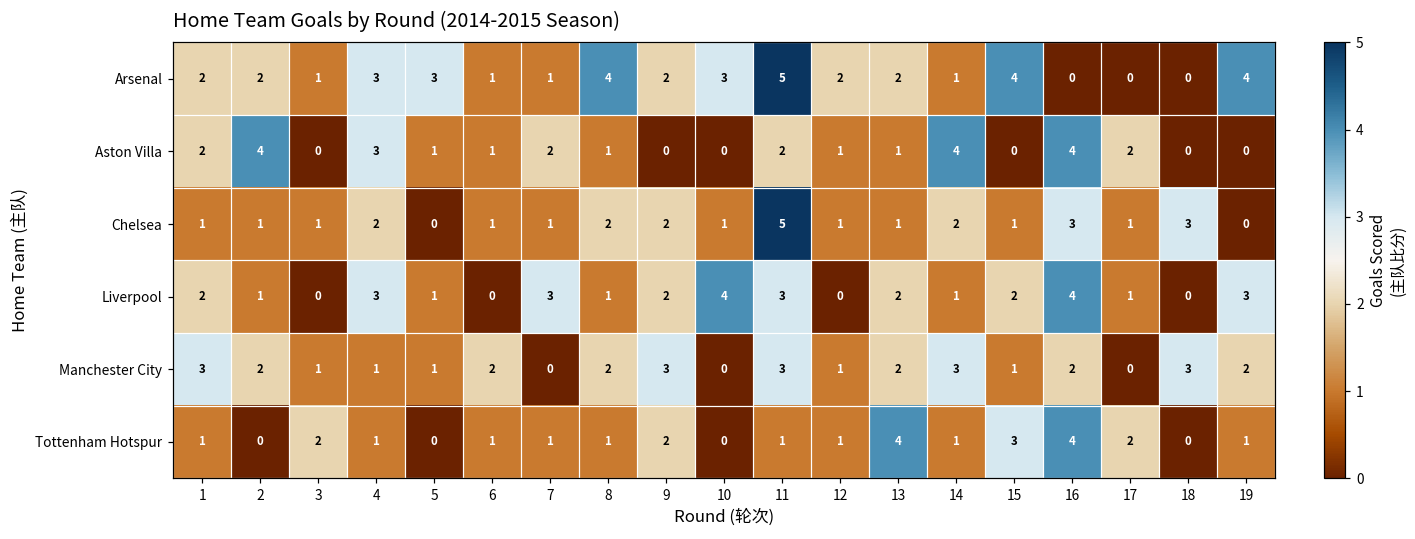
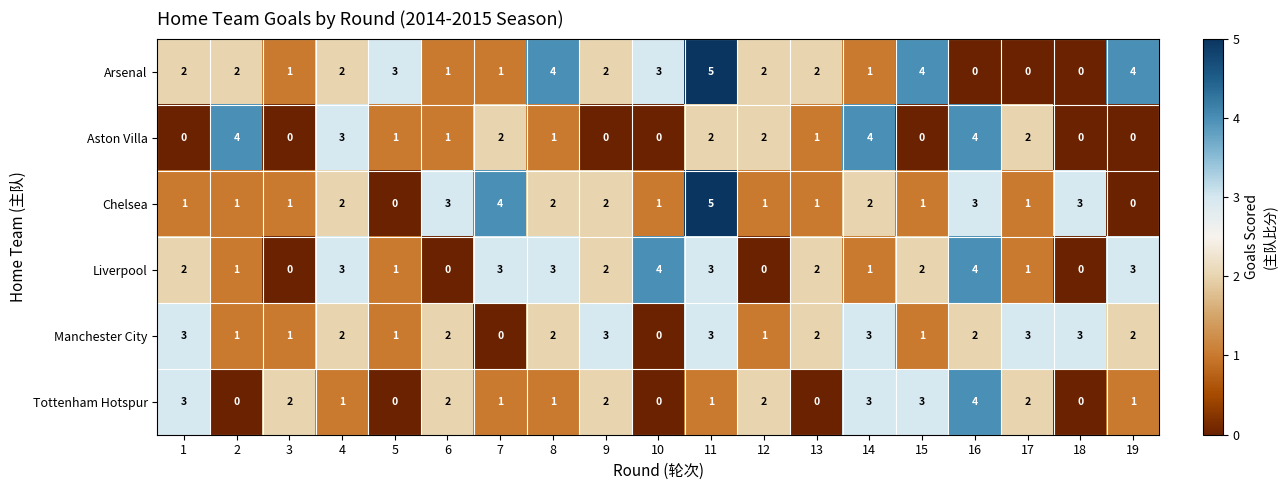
  {
    "Arsenal": {
      "1": 2,
      "2": 2,
      "3": 1,
-     "4": 3,
+     "4": 2,
      "5": 3,
      "6": 1,
      "7": 1,
      "8": 4,
      "9": 2,
      "10": 3,
      "11": 5,
      "12": 2,
      "13": 2,
      "14": 1,
      "15": 4,
      "16": 0,
      "17": 0,
      "18": 0,
      "19": 4
    },
    "Aston Villa": {
-     "1": 2,
+     "1": 0,
      "2": 4,
      "3": 0,
      "4": 3,
      "5": 1,
      "6": 1,
      "7": 2,
      "8": 1,
      "9": 0,
      "10": 0,
      "11": 2,
-     "12": 1,
+     "12": 2,
      "13": 1,
      "14": 4,
      "15": 0,
      "16": 4,
      "17": 2,
      "18": 0,
      "19": 0
    },
    "Chelsea": {
      "1": 1,
      "2": 1,
      "3": 1,
      "4": 2,
      "5": 0,
-     "6": 1,
-     "7": 1,
+     "6": 3,
+     "7": 4,
      "8": 2,
      "9": 2,
      "10": 1,
      "11": 5,
      "12": 1,
      "13": 1,
      "14": 2,
      "15": 1,
      "16": 3,
      "17": 1,
      "18": 3,
      "19": 0
    },
    "Liverpool": {
      "1": 2,
      "2": 1,
      "3": 0,
      "4": 3,
      "5": 1,
      "6": 0,
      "7": 3,
-     "8": 1,
+     "8": 3,
      "9": 2,
      "10": 4,
      "11": 3,
      "12": 0,
      "13": 2,
      "14": 1,
      "15": 2,
      "16": 4,
      "17": 1,
      "18": 0,
      "19": 3
    },
    "Manchester City": {
      "1": 3,
-     "2": 2,
+     "2": 1,
      "3": 1,
-     "4": 1,
+     "4": 2,
      "5": 1,
      "6": 2,
      "7": 0,
      "8": 2,
      "9": 3,
      "10": 0,
      "11": 3,
      "12": 1,
      "13": 2,
      "14": 3,
      "15": 1,
      "16": 2,
-     "17": 0,
+     "17": 3,
      "18": 3,
      "19": 2
    },
    "Tottenham Hotspur": {
-     "1": 1,
+     "1": 3,
      "2": 0,
      "3": 2,
      "4": 1,
      "5": 0,
-     "6": 1,
+     "6": 2,
      "7": 1,
      "8": 1,
      "9": 2,
      "10": 0,
      "11": 1,
-     "12": 1,
-     "13": 4,
-     "14": 1,
+     "12": 2,
+     "13": 0,
+     "14": 3,
      "15": 3,
      "16": 4,
      "17": 2,
      "18": 0,
      "19": 1
    }
  }
